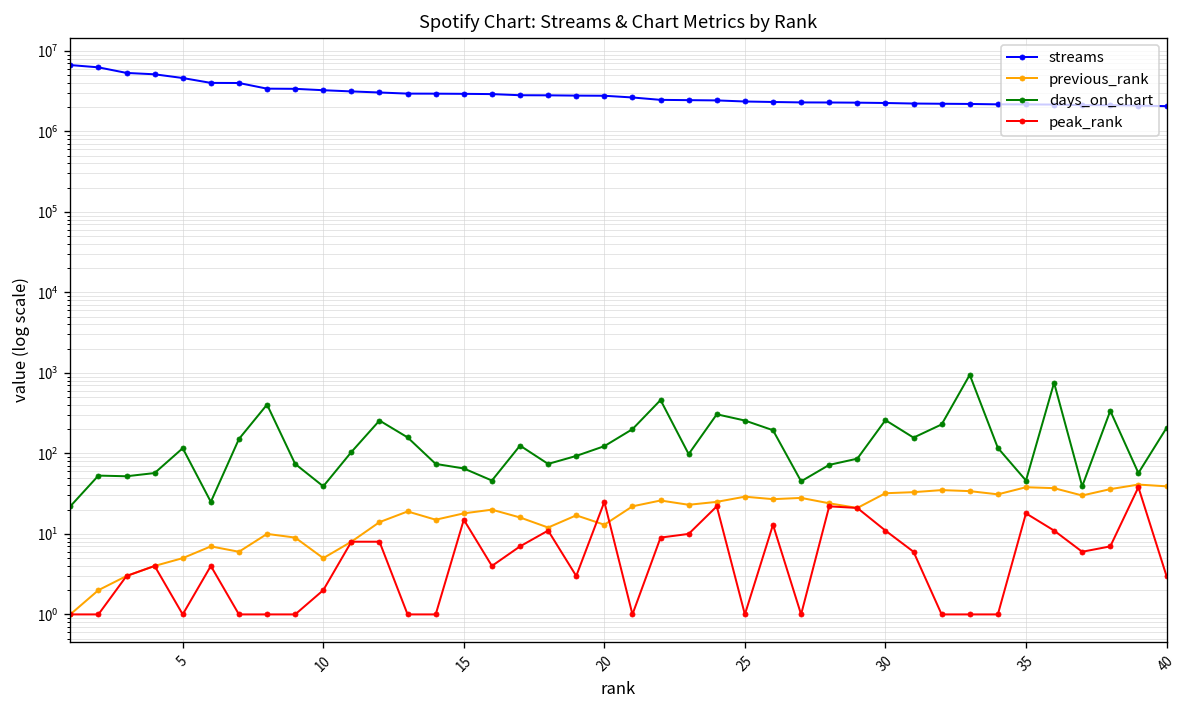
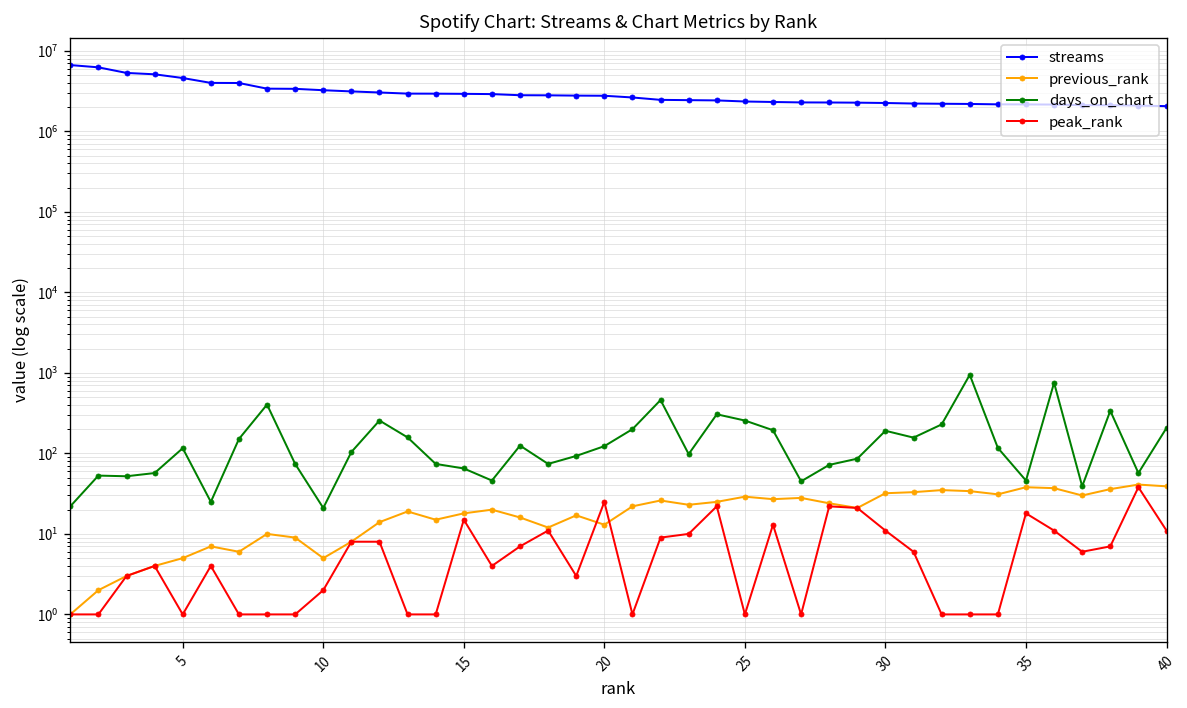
  {
    "streams": {
      "5": 5000000,
      "10": 3000000,
      "15": 3000000,
      "20": 2800000,
      "25": 2300000,
      "30": 2300000,
      "40": 2100000
    },
    "previous_rank": {
      "5": 5,
      "10": 5,
      "15": 18,
      "20": 13,
      "25": 29,
      "30": 30,
      "35": 40,
      "40": 40
    },
    "days_on_chart": {
      "5": 120,
-     "10": 40,
+     "10": 21,
      "15": 70,
      "20": 120,
      "25": 260,
-     "30": 260,
+     "30": 190,
      "35": 50,
      "40": 210
    },
    "peak_rank": {
      "5": 1,
      "10": 2,
      "15": 15,
      "20": 25,
      "25": 1,
      "30": 11,
      "35": 18,
-     "40": 3
+     "40": 11
    }
  }
